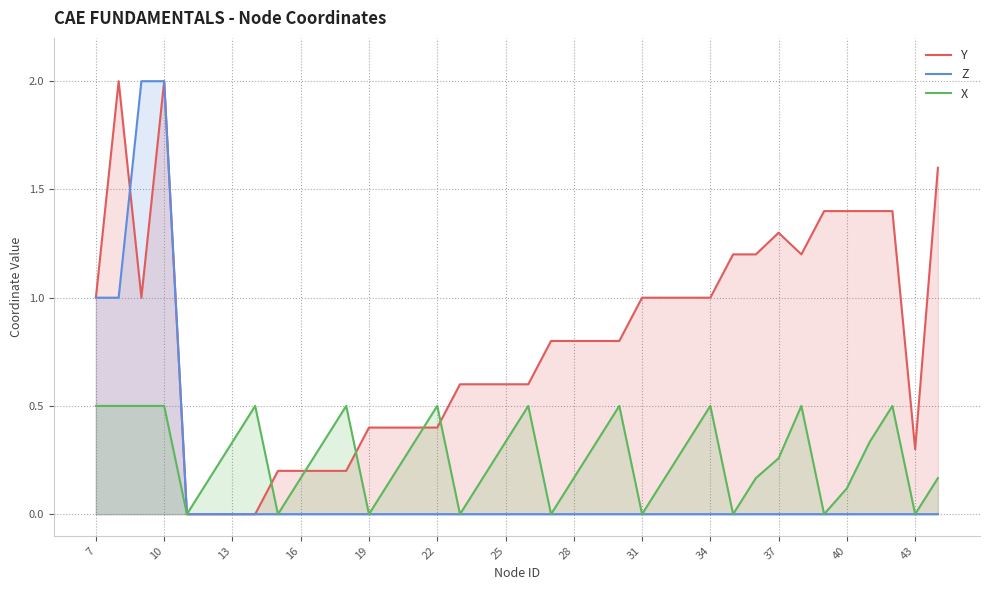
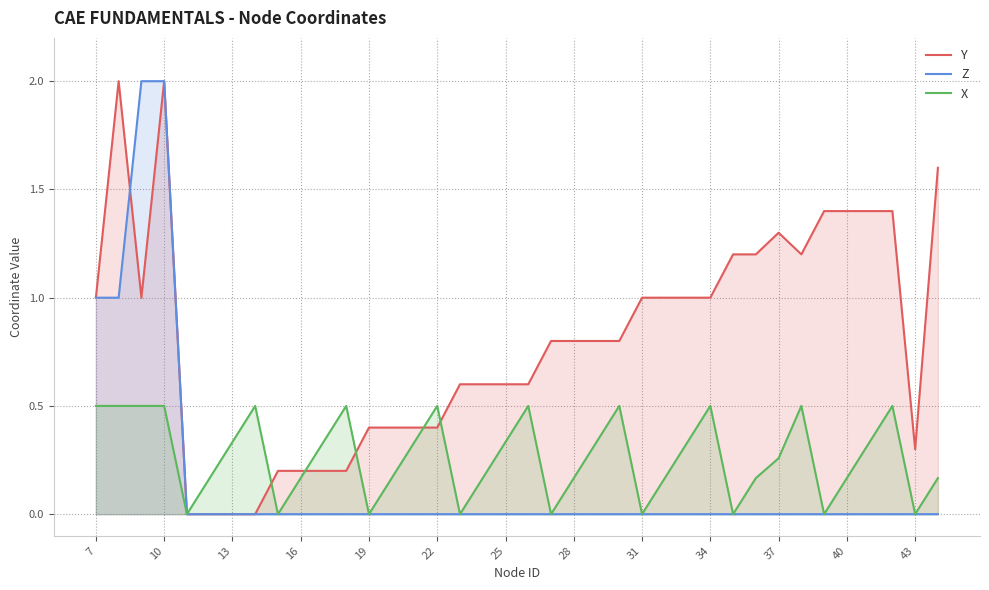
  {
    "Y": {
      "16": 0.20,
      "19": 0.40,
      "22": 0.40,
      "25": 0.60,
      "28": 0.80,
      "31": 1.00,
      "34": 1.00,
      "37": 1.30,
      "40": 1.40,
      "43": 0.30
    },
    "Z": {
      "16": 0.00,
      "22": 0.00,
      "25": 0.00,
      "28": 0.00,
      "34": 0.00,
      "37": 0.00,
      "40": 0.00
    },
    "X": {
      "7": 0.50,
      "10": 0.50,
      "13": 0.33,
      "16": 0.17,
      "22": 0.50,
      "25": 0.33,
      "28": 0.17,
      "34": 0.50,
      "37": 0.26,
-     "40": 0.12
+     "40": 0.17
    }
  }
